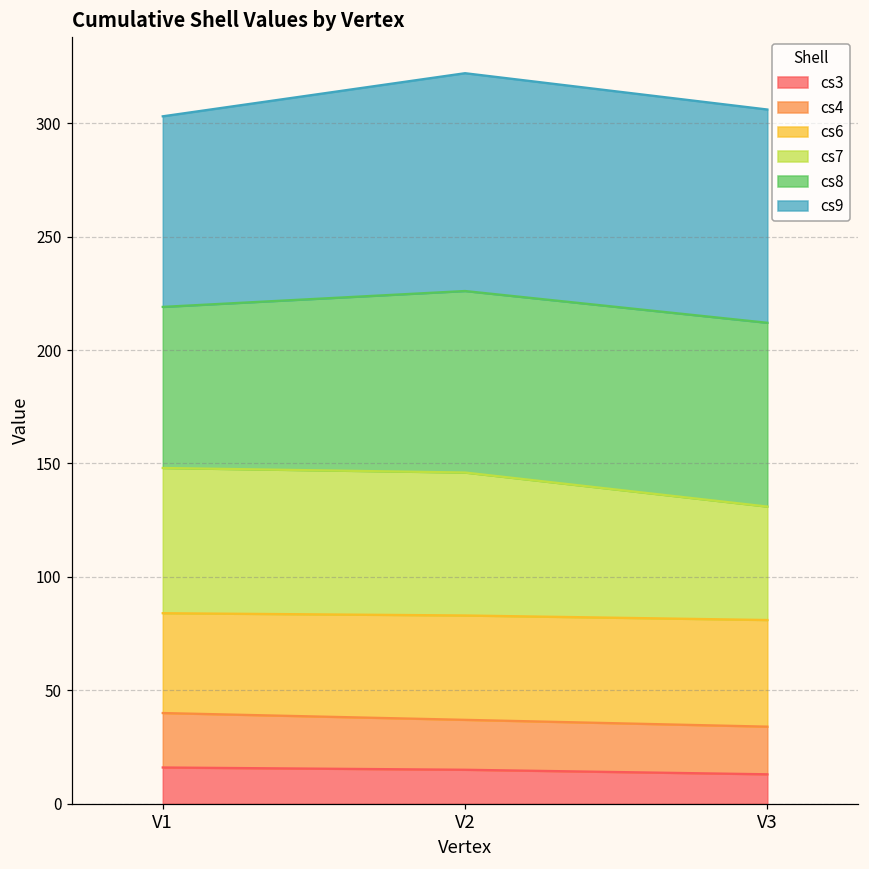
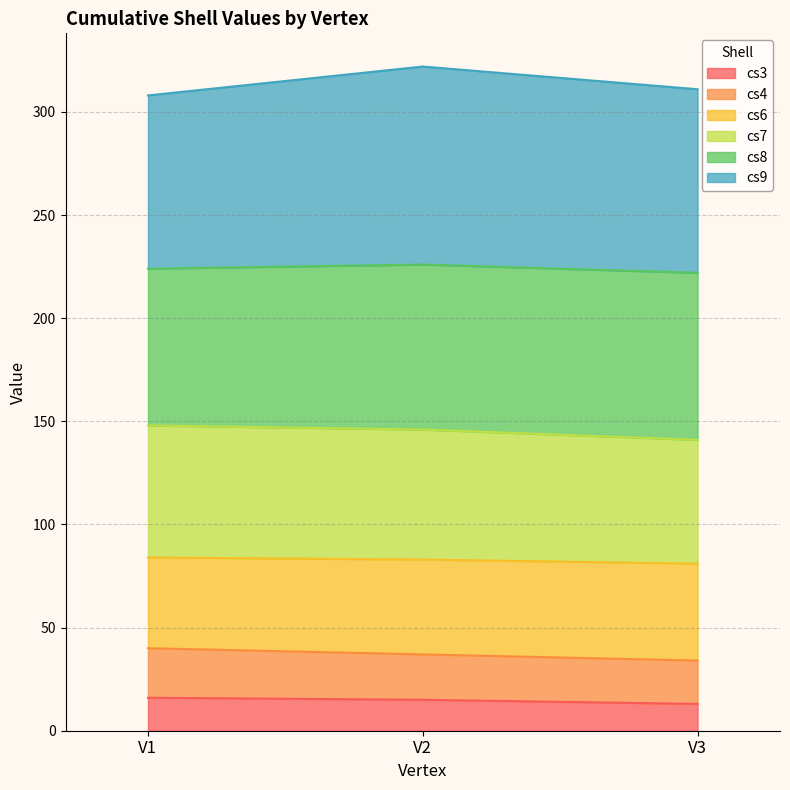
  {
    "cs7": {
      "V1": 64,
      "V2": 63,
-     "V3": 50
+     "V3": 60
    },
    "cs8": {
-     "V1": 71,
+     "V1": 76,
      "V2": 80,
      "V3": 81
    },
    "cs9": {
      "V1": 84,
      "V2": 96,
-     "V3": 94
+     "V3": 89
    }
  }
